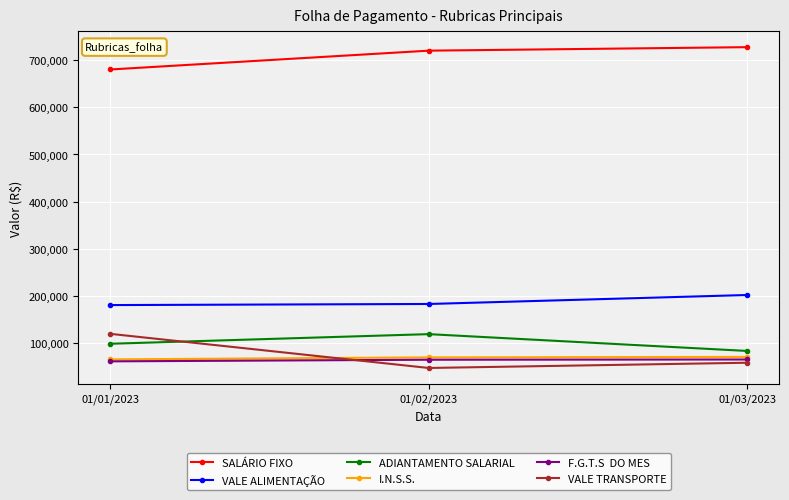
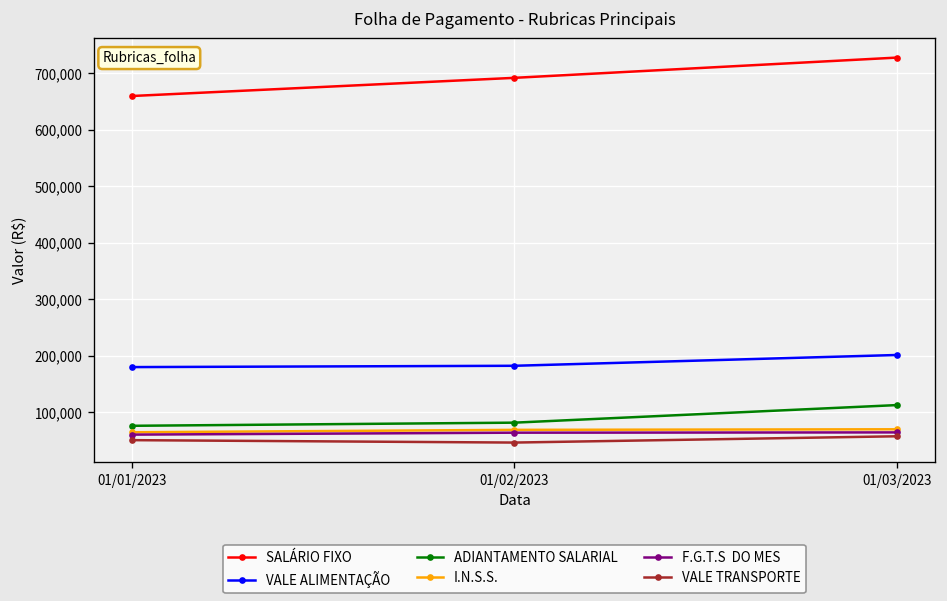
  {
    "SALÁRIO FIXO": {
-     "01/01/2023": "680,000",
-     "01/02/2023": "720,000",
+     "01/01/2023": "660,000",
+     "01/02/2023": "690,000",
      "01/03/2023": "730,000"
    },
    "VALE ALIMENTAÇÃO": {
      "01/01/2023": "180,000",
      "01/02/2023": "180,000",
      "01/03/2023": "200,000"
    },
    "ADIANTAMENTO SALARIAL": {
-     "01/01/2023": "100,000",
-     "01/02/2023": "120,000",
-     "01/03/2023": "80,000"
+     "01/01/2023": "80,000",
+     "01/02/2023": "80,000",
+     "01/03/2023": "110,000"
    },
    "I.N.S.S.": {
      "01/03/2023": "70,000"
    },
    "F.G.T.S DO MES": {
      "01/03/2023": "60,000"
    },
    "VALE TRANSPORTE": {
-     "01/01/2023": "120,000",
+     "01/01/2023": "50,000",
      "01/02/2023": "50,000",
      "01/03/2023": "60,000"
    }
  }
